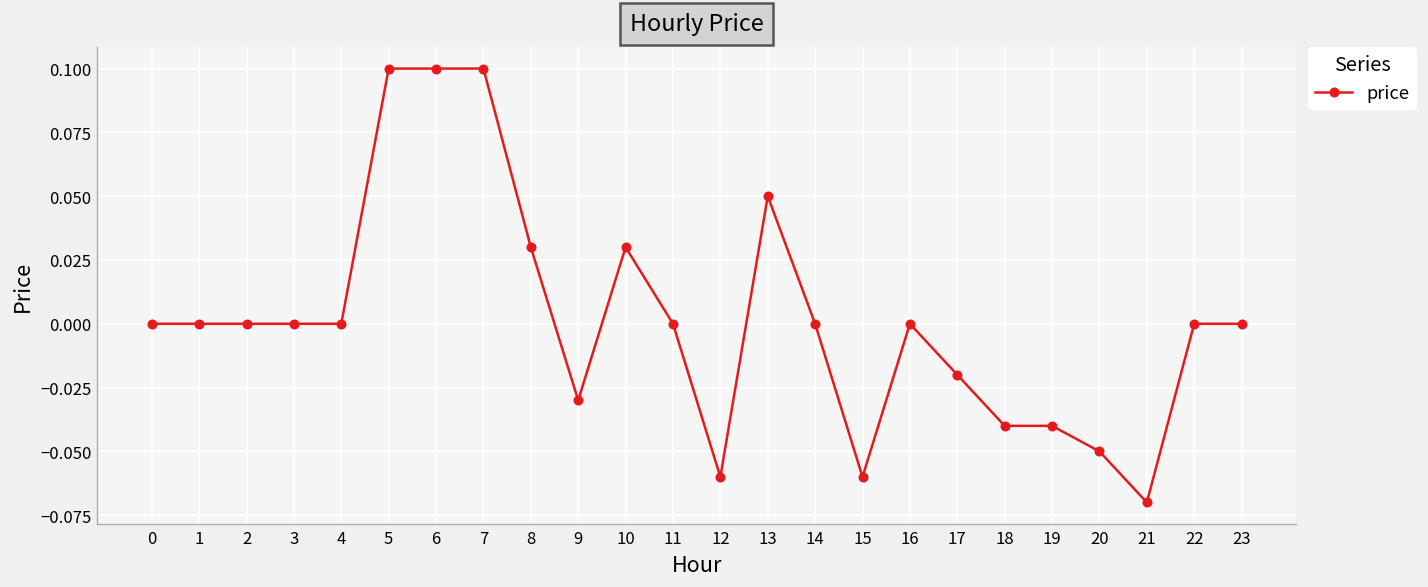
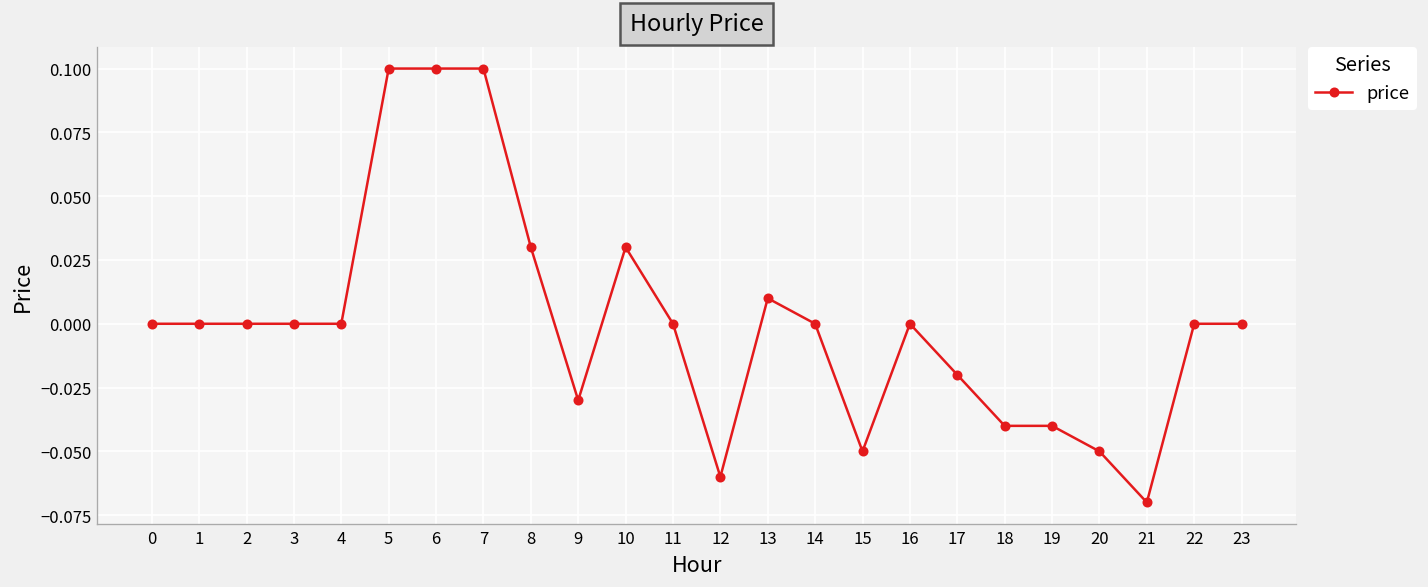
  {
    "0": 0.00,
    "1": 0.00,
    "2": 0.00,
    "3": 0.00,
    "4": 0.00,
    "5": 0.10,
    "6": 0.10,
    "7": 0.10,
    "8": 0.03,
    "9": -0.03,
    "10": 0.03,
    "11": 0.00,
    "12": -0.06,
-   "13": 0.05,
+   "13": 0.01,
    "14": 0.00,
-   "15": -0.06,
+   "15": -0.05,
    "16": 0.00,
    "17": -0.02,
    "18": -0.04,
    "19": -0.04,
    "20": -0.05,
    "21": -0.07,
    "22": 0.00,
    "23": 0.00
  }
